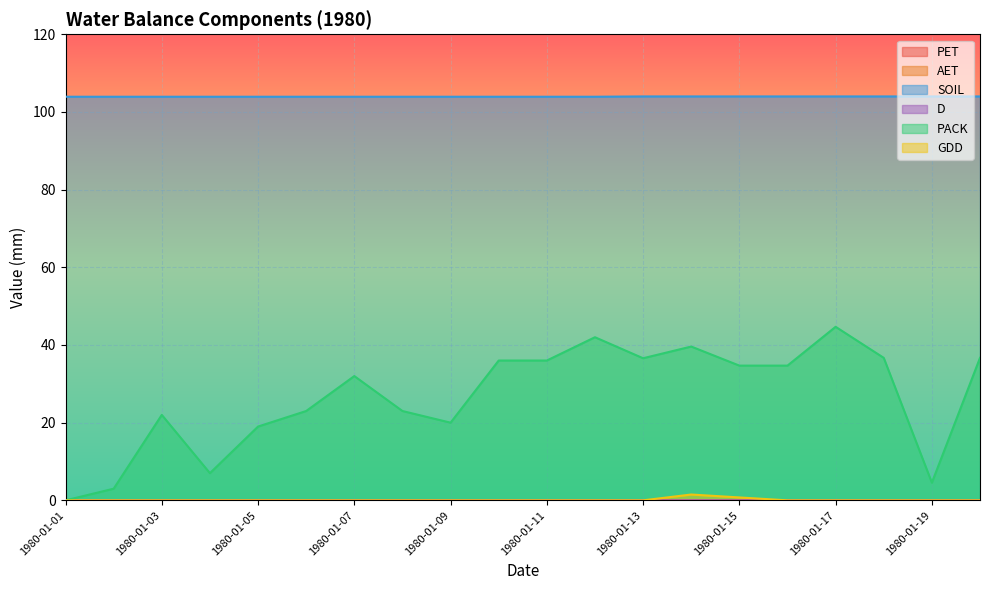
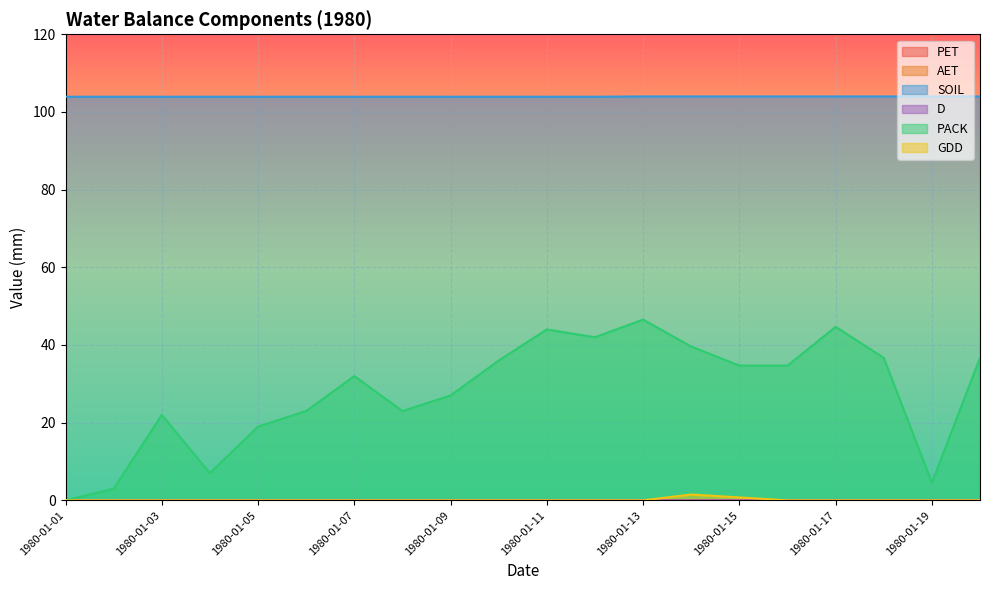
  {
    "D": {
      "1980-01-15": 0
    },
    "SOIL": {
      "1980-01-01": 104,
      "1980-01-03": 104,
      "1980-01-05": 104,
      "1980-01-07": 104,
      "1980-01-09": 104,
      "1980-01-11": 104,
      "1980-01-13": 104,
      "1980-01-15": 104,
      "1980-01-17": 104
    },
    "PACK": {
      "1980-01-03": 22,
      "1980-01-05": 19,
      "1980-01-07": 32,
-     "1980-01-09": 20,
-     "1980-01-11": 36,
-     "1980-01-13": 37,
+     "1980-01-09": 27,
+     "1980-01-11": 44,
+     "1980-01-13": 47,
      "1980-01-15": 35,
      "1980-01-17": 45,
      "1980-01-19": 5
    },
    "GDD": {
      "1980-01-15": 1
    }
  }
